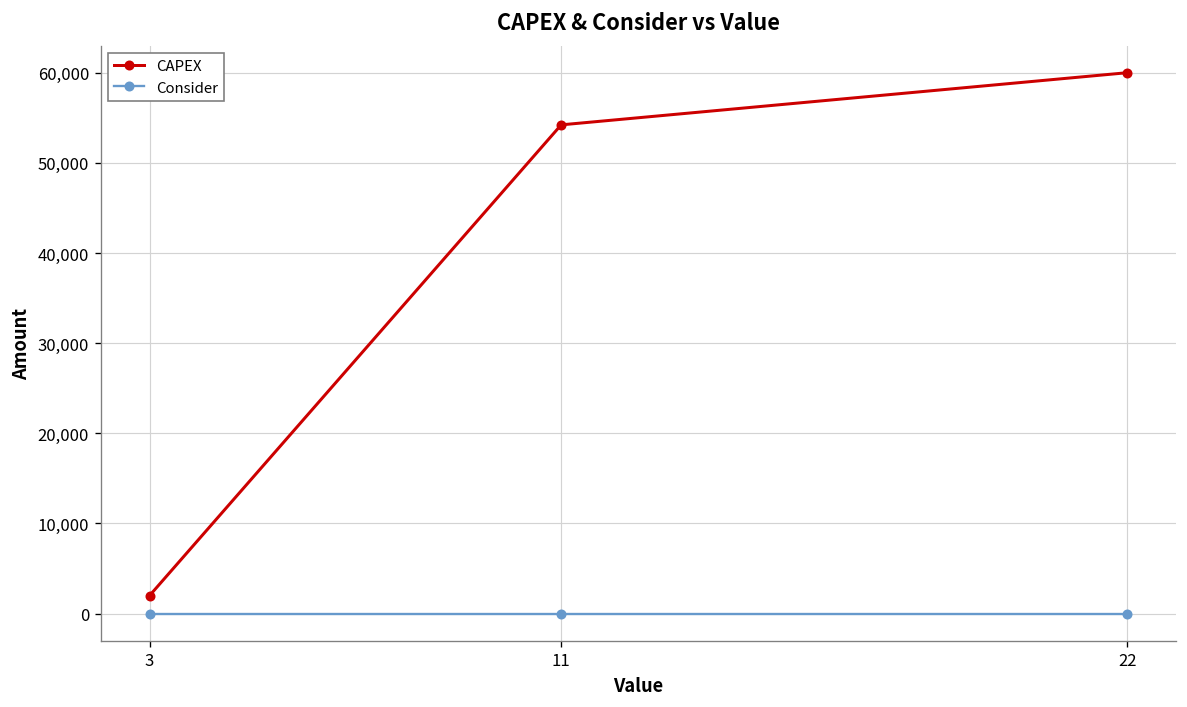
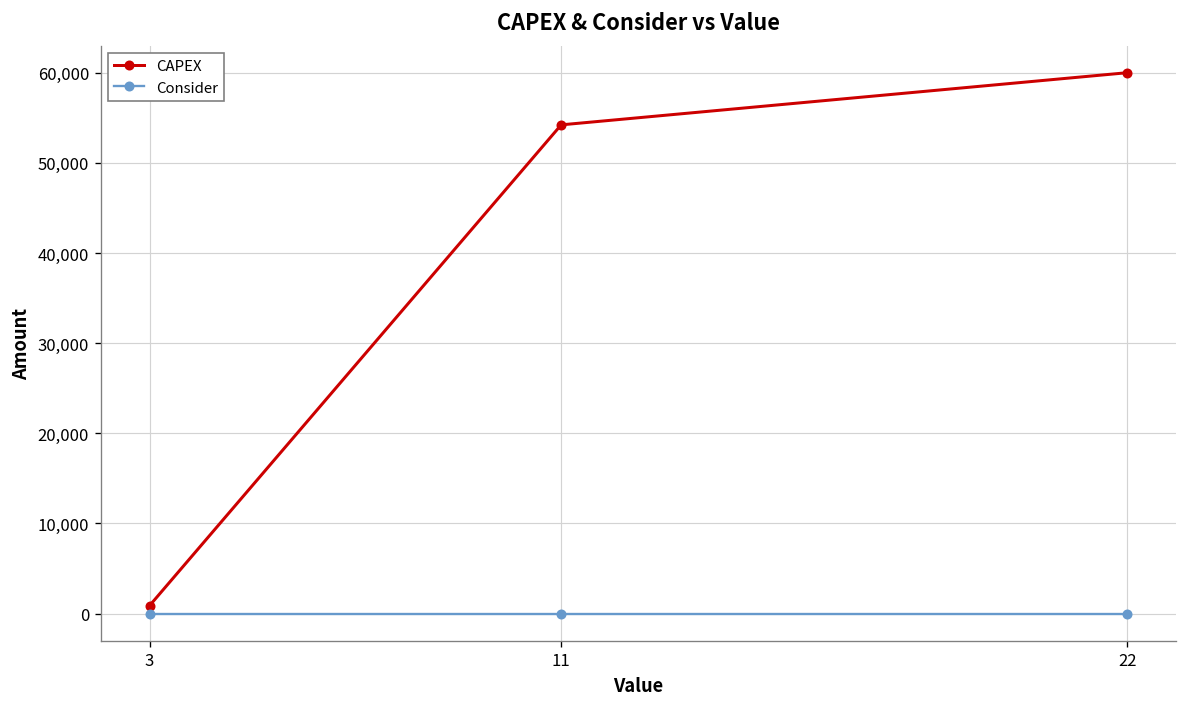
  {
    "CAPEX": {
-     "3": "2,000",
+     "3": "1,000",
      "11": "54,000",
      "22": "60,000"
    },
    "Consider": {
      "3": "0",
      "11": "0",
      "22": "0"
    }
  }
